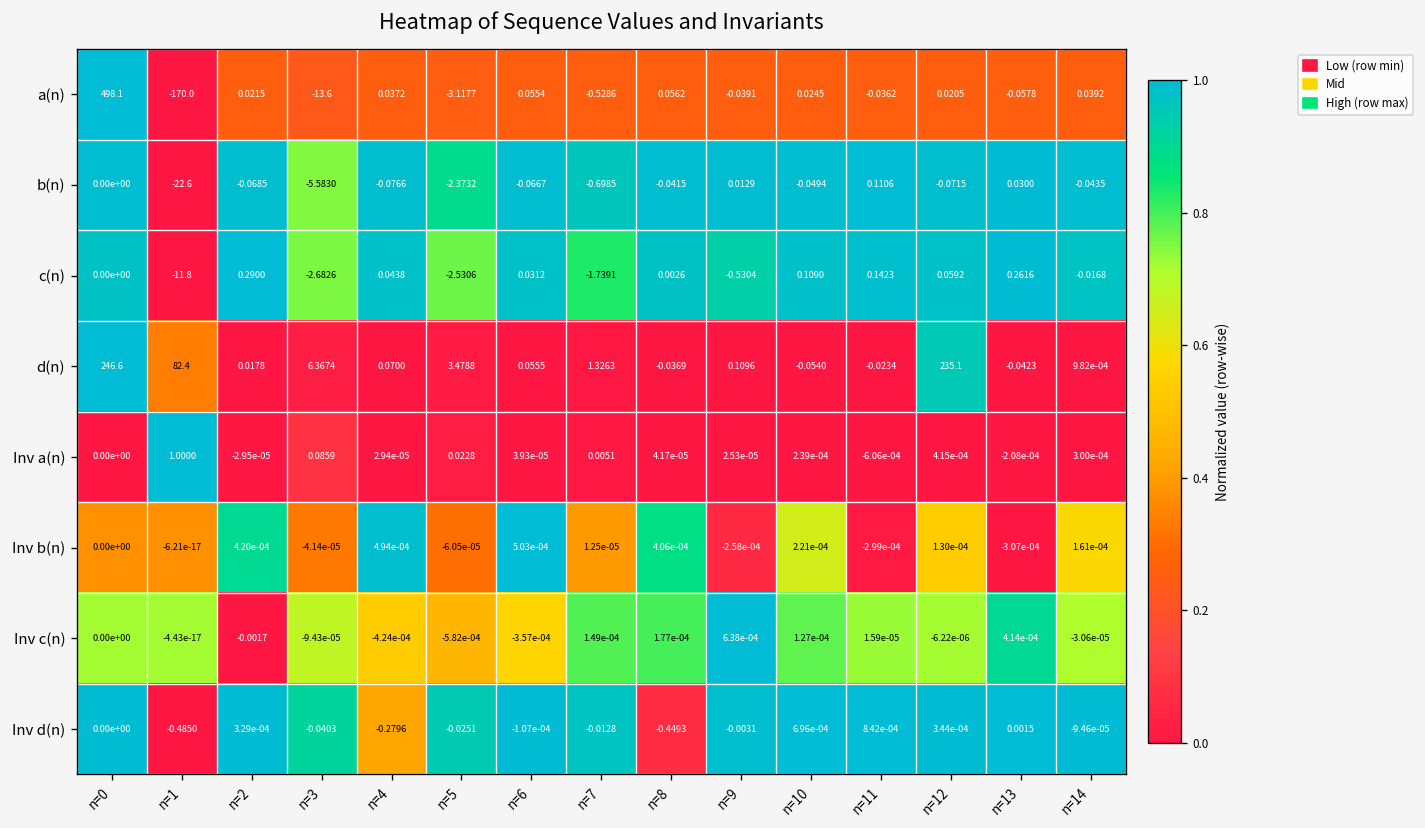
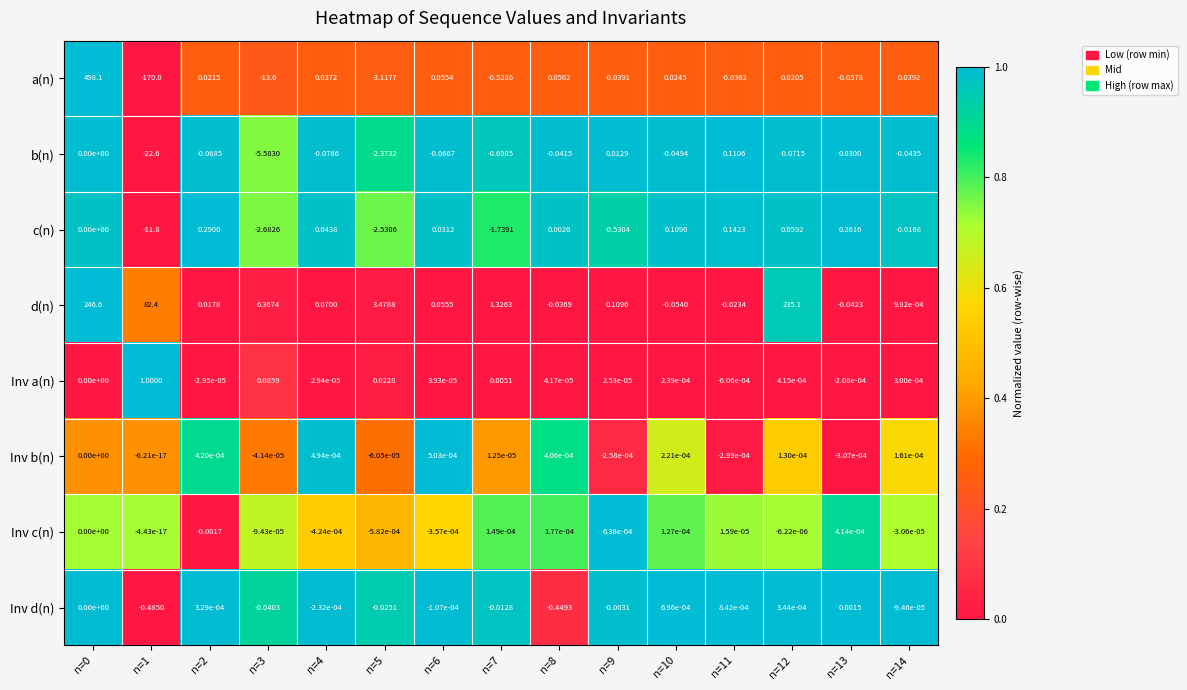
  {
    "a(n)": {
      "n=0": "498.1",
      "n=1": "-170.0",
      "n=2": "0.0215",
      "n=3": "-13.6",
      "n=4": "0.0372",
      "n=5": "-3.1177",
      "n=6": "0.0554",
      "n=7": "-0.5286",
      "n=8": "0.0562",
      "n=9": "-0.0391",
      "n=10": "0.0245",
      "n=11": "-0.0362",
      "n=12": "0.0205",
      "n=13": "-0.0578",
      "n=14": "0.0392"
    },
    "b(n)": {
      "n=0": "0.00e+00",
      "n=1": "-22.6",
      "n=2": "-0.0685",
      "n=3": "-5.5830",
      "n=4": "-0.0766",
      "n=5": "-2.3732",
      "n=6": "-0.0667",
      "n=7": "-0.6985",
      "n=8": "-0.0415",
      "n=9": "0.0129",
      "n=10": "-0.0494",
      "n=11": "0.1106",
      "n=12": "-0.0715",
      "n=13": "0.0300",
      "n=14": "-0.0435"
    },
    "c(n)": {
      "n=0": "0.00e+00",
      "n=1": "-11.8",
      "n=2": "0.2900",
      "n=3": "-2.6826",
      "n=4": "0.0438",
      "n=5": "-2.5306",
      "n=6": "0.0312",
      "n=7": "-1.7391",
      "n=8": "0.0026",
      "n=9": "-0.5304",
      "n=10": "0.1090",
      "n=11": "0.1423",
      "n=12": "0.0592",
      "n=13": "0.2616",
      "n=14": "-0.0168"
    },
    "d(n)": {
      "n=0": "246.6",
      "n=1": "82.4",
      "n=2": "0.0178",
      "n=3": "6.3674",
      "n=4": "0.0700",
      "n=5": "3.4788",
      "n=6": "0.0555",
      "n=7": "1.3263",
      "n=8": "-0.0369",
      "n=9": "0.1096",
      "n=10": "-0.0540",
      "n=11": "-0.0234",
      "n=12": "235.1",
      "n=13": "-0.0423",
      "n=14": "9.82e-04"
    },
    "Inv a(n)": {
      "n=0": "0.00e+00",
      "n=1": "1.0000",
      "n=2": "-2.95e-05",
      "n=3": "0.0859",
      "n=4": "2.94e-05",
      "n=5": "0.0228",
      "n=6": "3.93e-05",
      "n=7": "0.0051",
      "n=8": "4.17e-05",
      "n=9": "2.53e-05",
      "n=10": "2.39e-04",
      "n=11": "-6.06e-04",
      "n=12": "4.15e-04",
      "n=13": "-2.08e-04",
      "n=14": "3.00e-04"
    },
    "Inv b(n)": {
      "n=0": "0.00e+00",
      "n=1": "-6.21e-17",
      "n=2": "4.20e-04",
      "n=3": "-4.14e-05",
      "n=4": "4.94e-04",
      "n=5": "-6.05e-05",
      "n=6": "5.03e-04",
      "n=7": "1.25e-05",
      "n=8": "4.06e-04",
      "n=9": "-2.58e-04",
      "n=10": "2.21e-04",
      "n=11": "-2.99e-04",
      "n=12": "1.30e-04",
      "n=13": "-3.07e-04",
      "n=14": "1.61e-04"
    },
    "Inv c(n)": {
      "n=0": "0.00e+00",
      "n=1": "-4.43e-17",
      "n=2": "-0.0017",
      "n=3": "-9.43e-05",
      "n=4": "-4.24e-04",
      "n=5": "-5.82e-04",
      "n=6": "-3.57e-04",
      "n=7": "1.49e-04",
      "n=8": "1.77e-04",
      "n=9": "6.38e-04",
      "n=10": "1.27e-04",
      "n=11": "1.59e-05",
      "n=12": "-6.22e-06",
      "n=13": "4.14e-04",
      "n=14": "-3.06e-05"
    },
    "Inv d(n)": {
      "n=0": "0.00e+00",
      "n=1": "-0.4850",
      "n=2": "3.29e-04",
      "n=3": "-0.0403",
-     "n=4": "-0.2796",
+     "n=4": "-2.32e-04",
      "n=5": "-0.0251",
      "n=6": "-1.07e-04",
      "n=7": "-0.0128",
      "n=8": "-0.4493",
      "n=9": "-0.0031",
      "n=10": "6.96e-04",
      "n=11": "8.42e-04",
      "n=12": "3.44e-04",
      "n=13": "0.0015",
      "n=14": "-9.46e-05"
    }
  }
